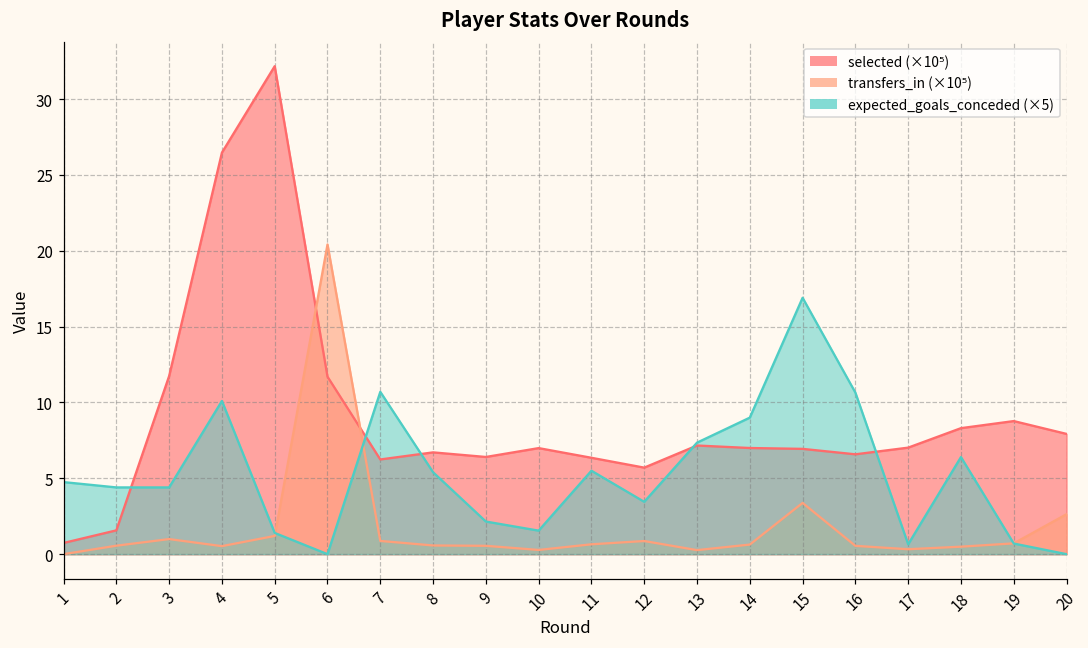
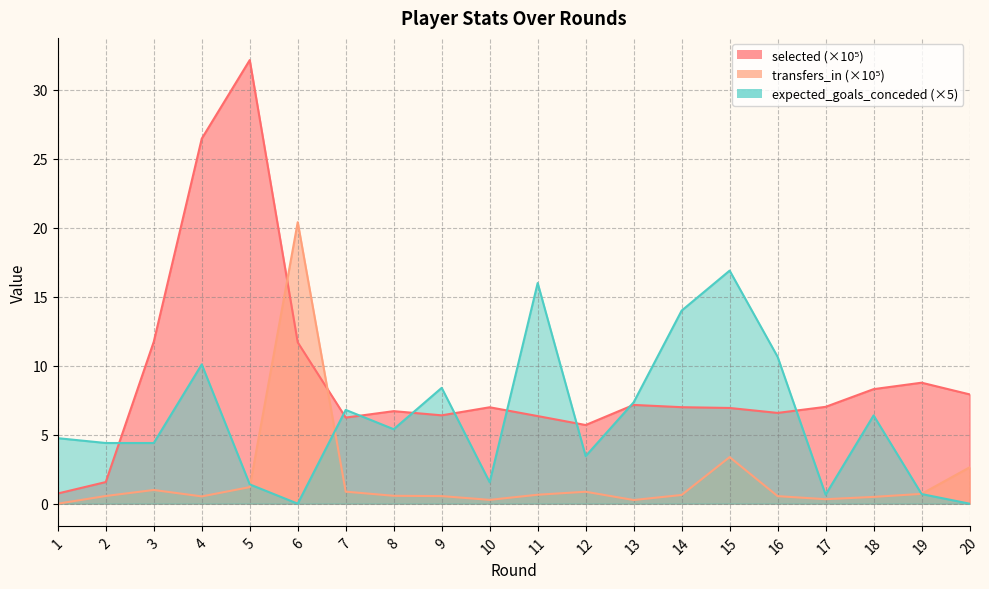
  {
    "expected_goals_conceded (×5)": {
      "1": 4.8,
      "2": 4.4,
      "3": 4.4,
      "4": 10.1,
      "5": 1.4,
      "6": 0.0,
-     "7": 10.7,
+     "7": 6.8,
      "8": 5.4,
-     "9": 2.2,
+     "9": 8.4,
      "10": 1.6,
-     "11": 5.5,
+     "11": 16.0,
      "12": 3.4,
      "13": 7.4,
-     "14": 9.0,
+     "14": 14.0,
      "15": 16.9,
      "16": 10.6,
      "17": 0.7,
      "18": 6.4,
      "20": 0.0
    }
  }
